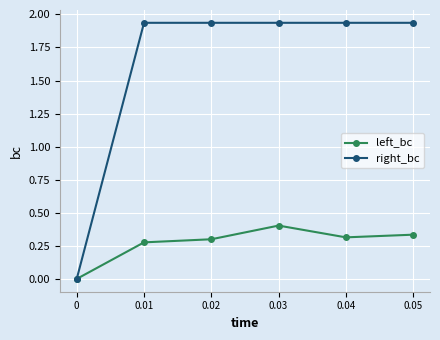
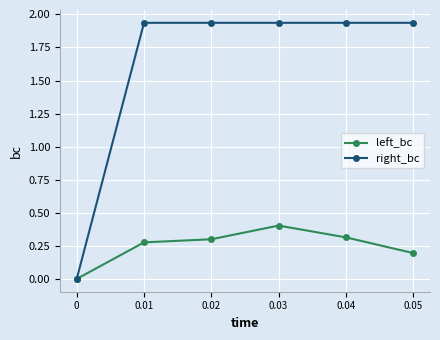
  {
    "left_bc": {
      "0.01": 0.28,
      "0.02": 0.30,
      "0.03": 0.40,
      "0.04": 0.31,
-     "0.05": 0.33
+     "0.05": 0.20
    },
    "right_bc": {
      "0.01": 1.94,
      "0.02": 1.94,
      "0.03": 1.94,
      "0.04": 1.94,
      "0.05": 1.94
    }
  }
